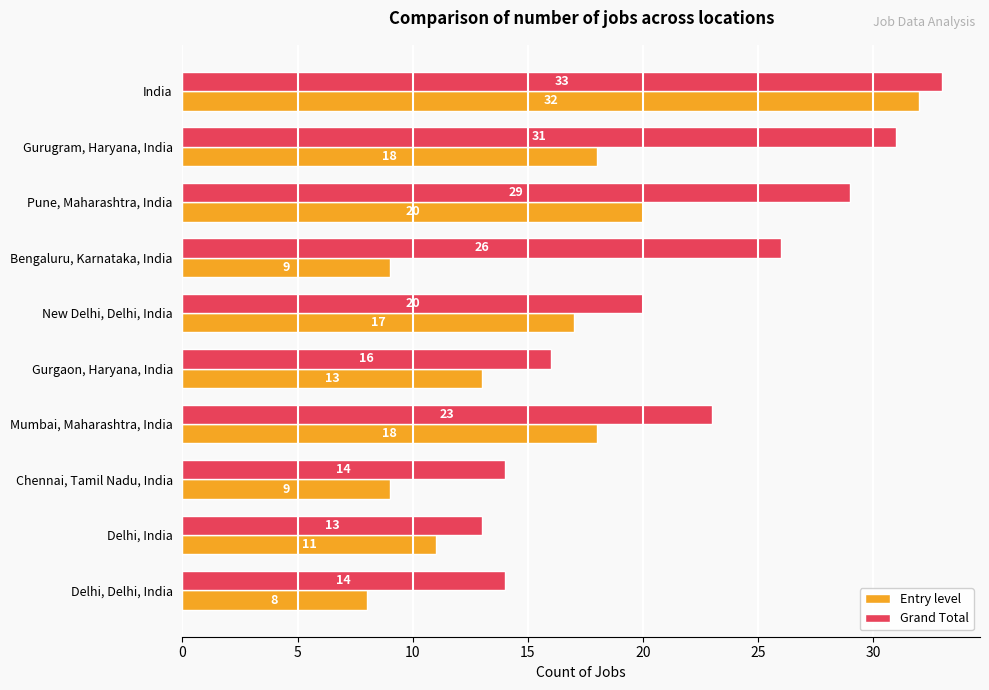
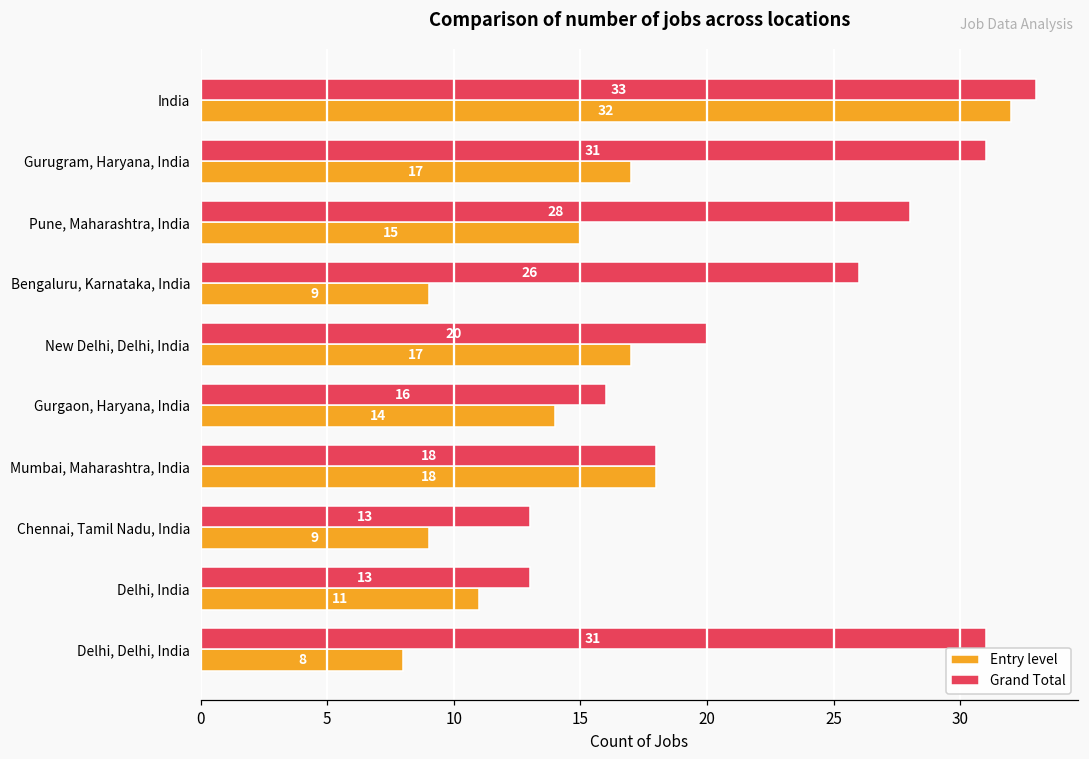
  {
    "Entry level": {
      "India": 32,
-     "Gurugram, Haryana, India": 18,
-     "Pune, Maharashtra, India": 20,
+     "Gurugram, Haryana, India": 17,
+     "Pune, Maharashtra, India": 15,
      "Bengaluru, Karnataka, India": 9,
      "New Delhi, Delhi, India": 17,
-     "Gurgaon, Haryana, India": 13,
+     "Gurgaon, Haryana, India": 14,
      "Mumbai, Maharashtra, India": 18,
      "Chennai, Tamil Nadu, India": 9,
      "Delhi, India": 11,
      "Delhi, Delhi, India": 8
    },
    "Grand Total": {
      "India": 33,
      "Gurugram, Haryana, India": 31,
-     "Pune, Maharashtra, India": 29,
+     "Pune, Maharashtra, India": 28,
      "Bengaluru, Karnataka, India": 26,
      "New Delhi, Delhi, India": 20,
      "Gurgaon, Haryana, India": 16,
-     "Mumbai, Maharashtra, India": 23,
-     "Chennai, Tamil Nadu, India": 14,
+     "Mumbai, Maharashtra, India": 18,
+     "Chennai, Tamil Nadu, India": 13,
      "Delhi, India": 13,
-     "Delhi, Delhi, India": 14
+     "Delhi, Delhi, India": 31
    }
  }
